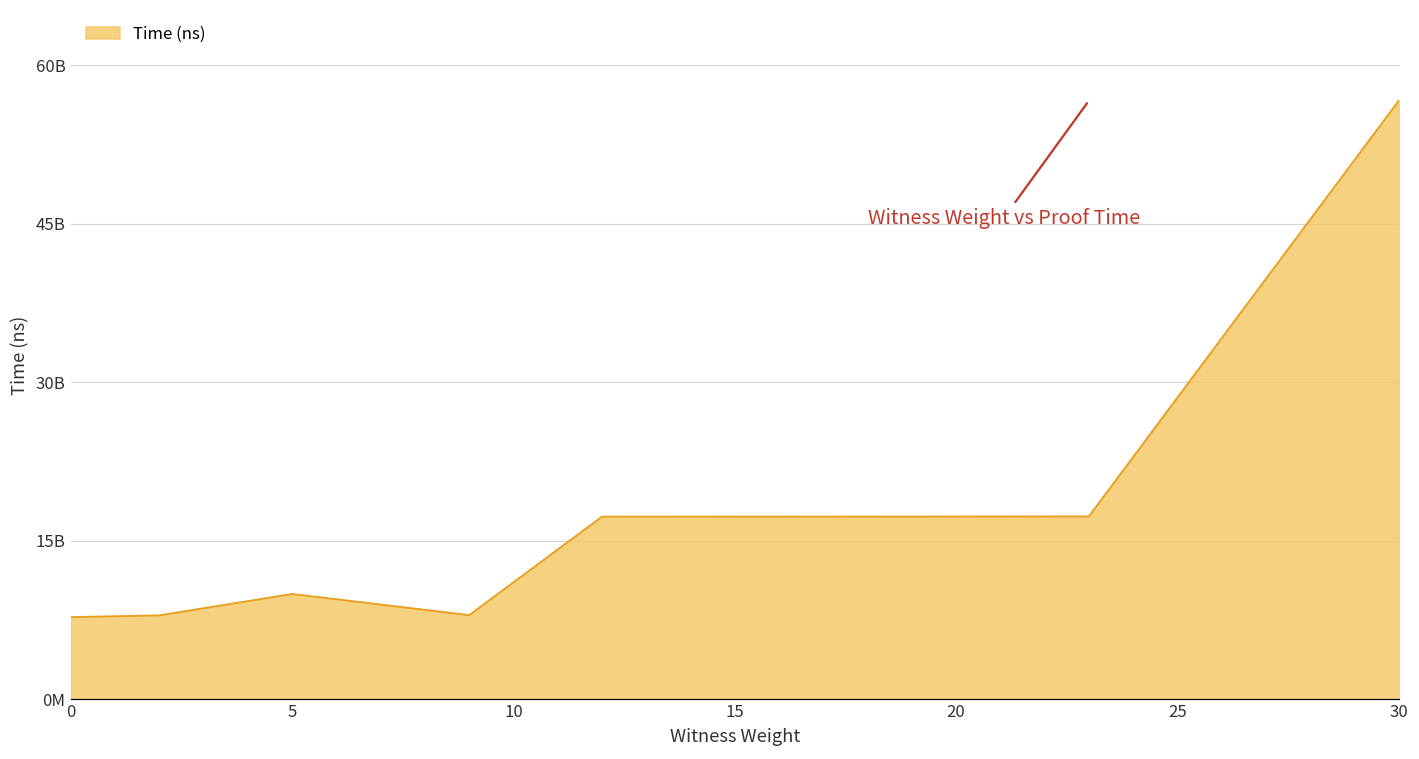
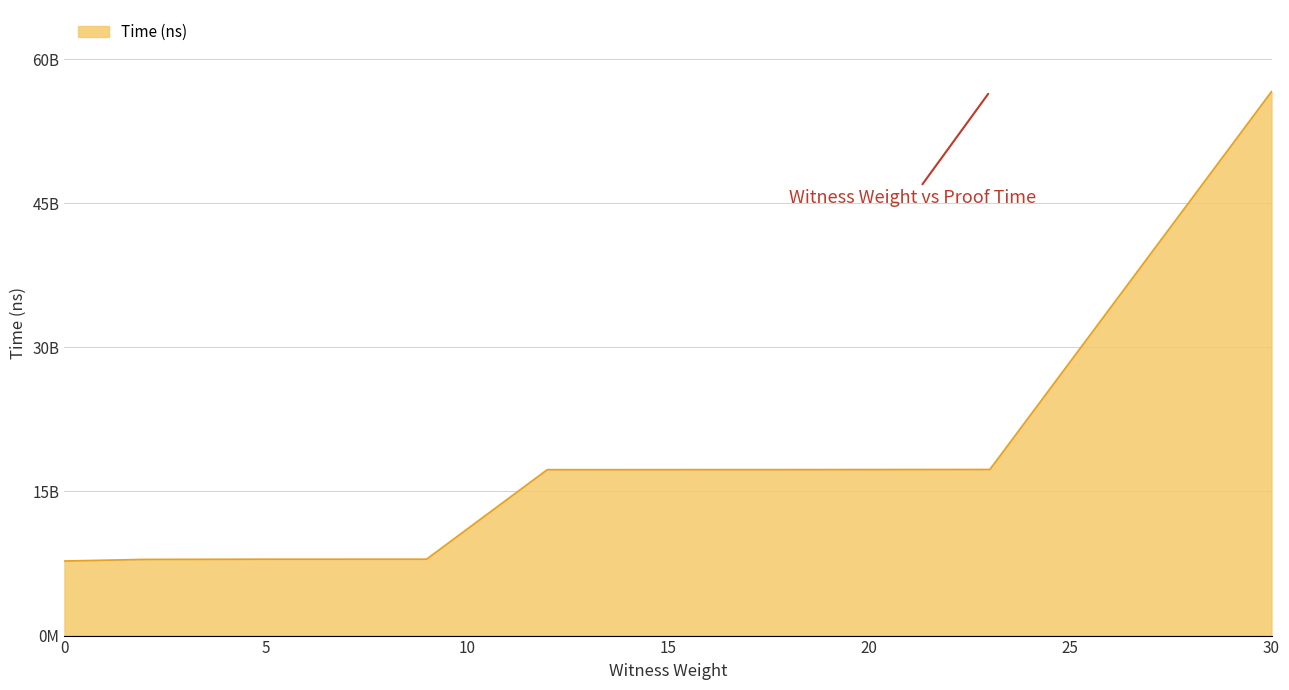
  {
    "0": 8000000000,
-   "5": 10000000000,
+   "5": 8000000000,
    "30": 57000000000
  }
